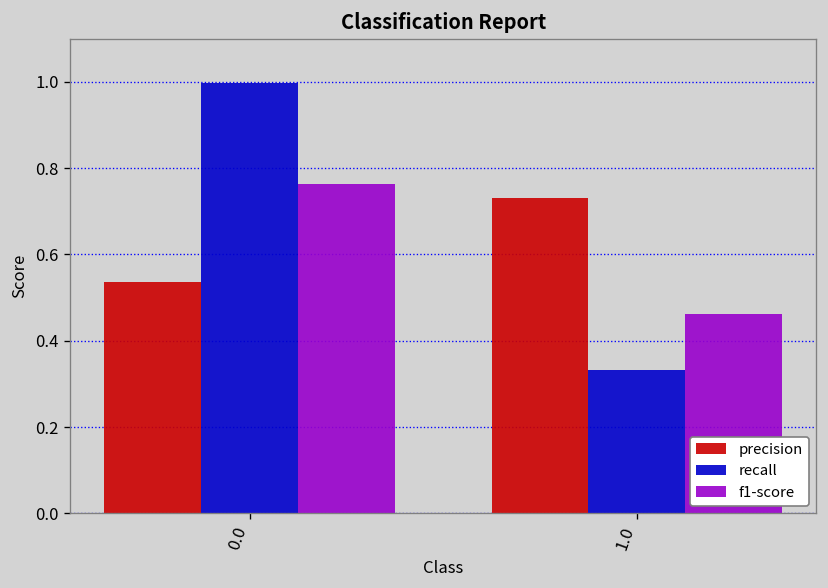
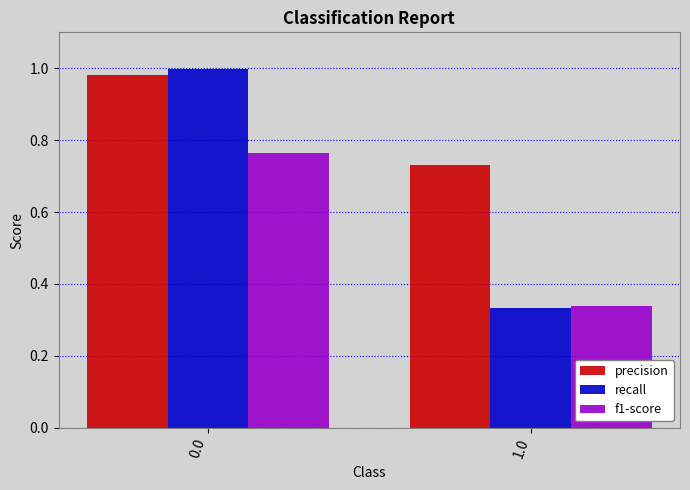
  {
    "precision": {
-     "0.0": 0.54,
+     "0.0": 0.98,
      "1.0": 0.73
    },
    "recall": {
      "0.0": 1.00,
      "1.0": 0.33
    },
    "f1-score": {
      "0.0": 0.76,
-     "1.0": 0.46
+     "1.0": 0.34
    }
  }
